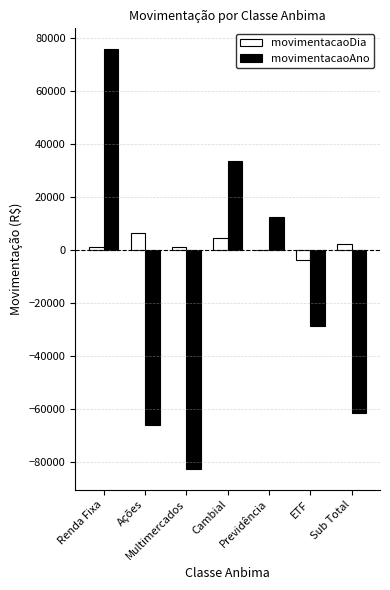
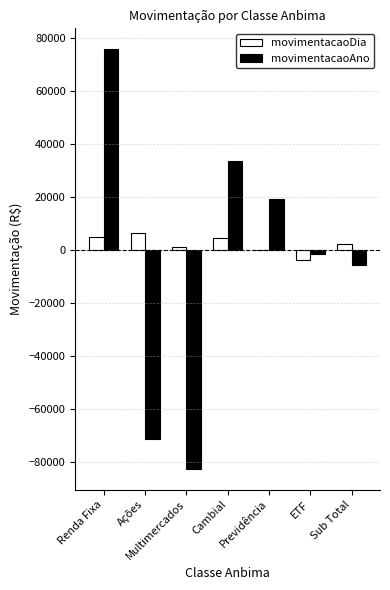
  {
    "movimentacaoDia": {
-     "Renda Fixa": 1000,
+     "Renda Fixa": 5000,
      "Ações": 6000,
      "Multimercados": 1000,
      "Cambial": 5000,
      "ETF": -4000,
      "Sub Total": 2000
    },
    "movimentacaoAno": {
      "Renda Fixa": 76000,
-     "Ações": -66000,
+     "Ações": -71000,
      "Multimercados": -82000,
      "Cambial": 34000,
-     "Previdência": 12000,
-     "ETF": -28000,
-     "Sub Total": -61000
+     "Previdência": 19000,
+     "ETF": -1000,
+     "Sub Total": -6000
    }
  }
